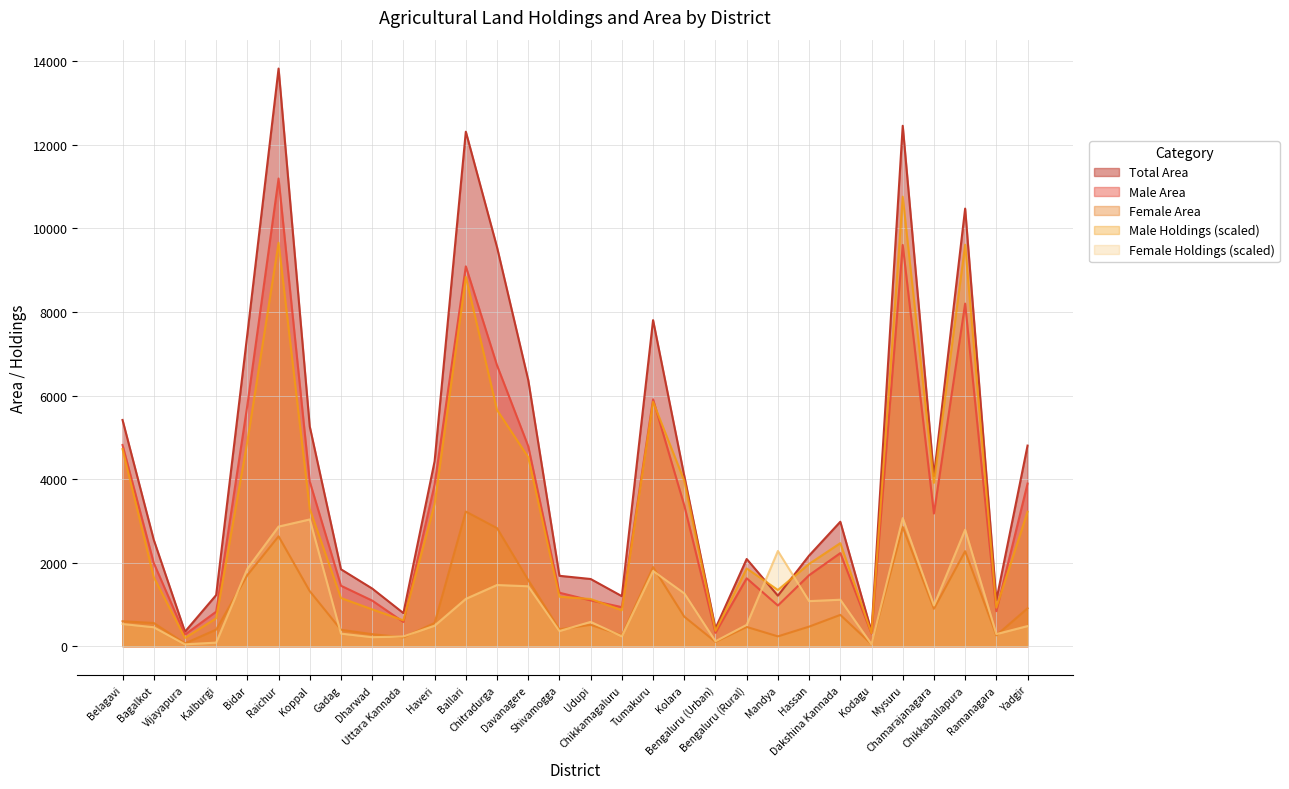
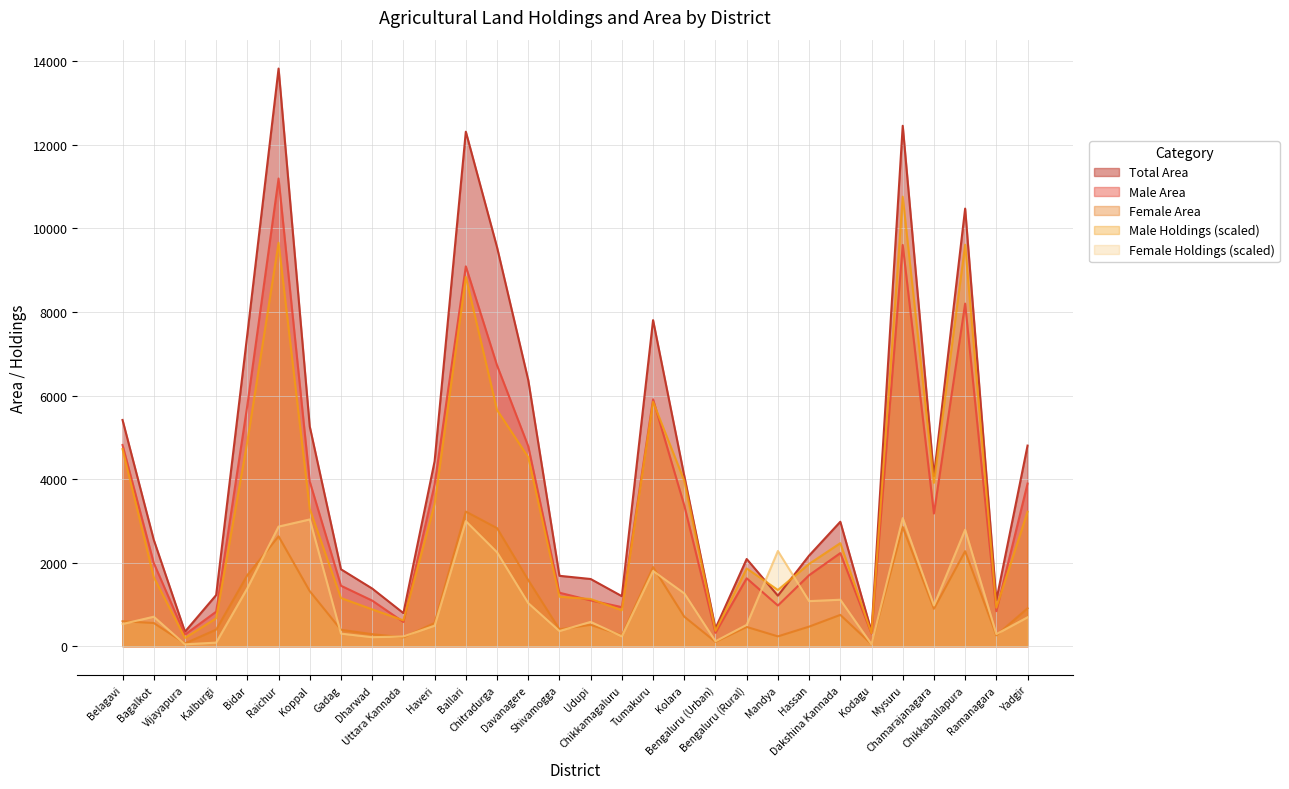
  {
    "Female Holdings (scaled)": {
      "Belagavi": 500,
-     "Bagalkot": 500,
+     "Bagalkot": 700,
      "Kalburgi": 100,
-     "Bidar": 1900,
+     "Bidar": 1400,
      "Raichur": 2900,
      "Koppal": 3000,
      "Gadag": 300,
      "Dharwad": 200,
      "Haveri": 500,
-     "Ballari": 1100,
-     "Chitradurga": 1500,
-     "Davanagere": 1400,
+     "Ballari": 3000,
+     "Chitradurga": 2200,
+     "Davanagere": 1000,
      "Udupi": 600,
      "Tumakuru": 1800,
      "Kolara": 1300,
      "Mandya": 2300,
      "Hassan": 1100,
      "Dakshina Kannada": 1100,
      "Mysuru": 3100,
      "Chamarajanagara": 1000,
      "Chikkaballapura": 2800,
-     "Yadgir": 500
+     "Yadgir": 700
    }
  }
